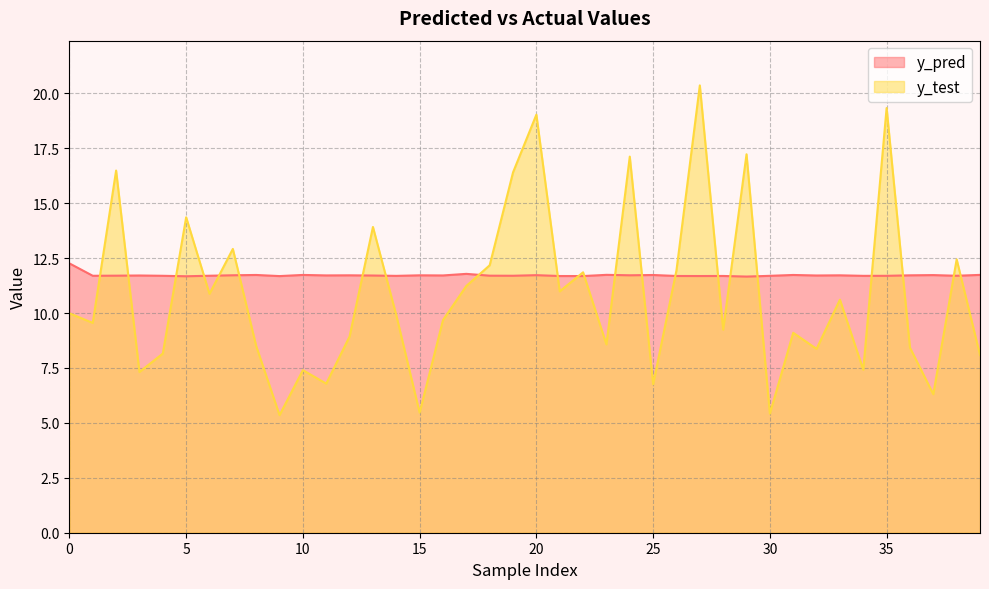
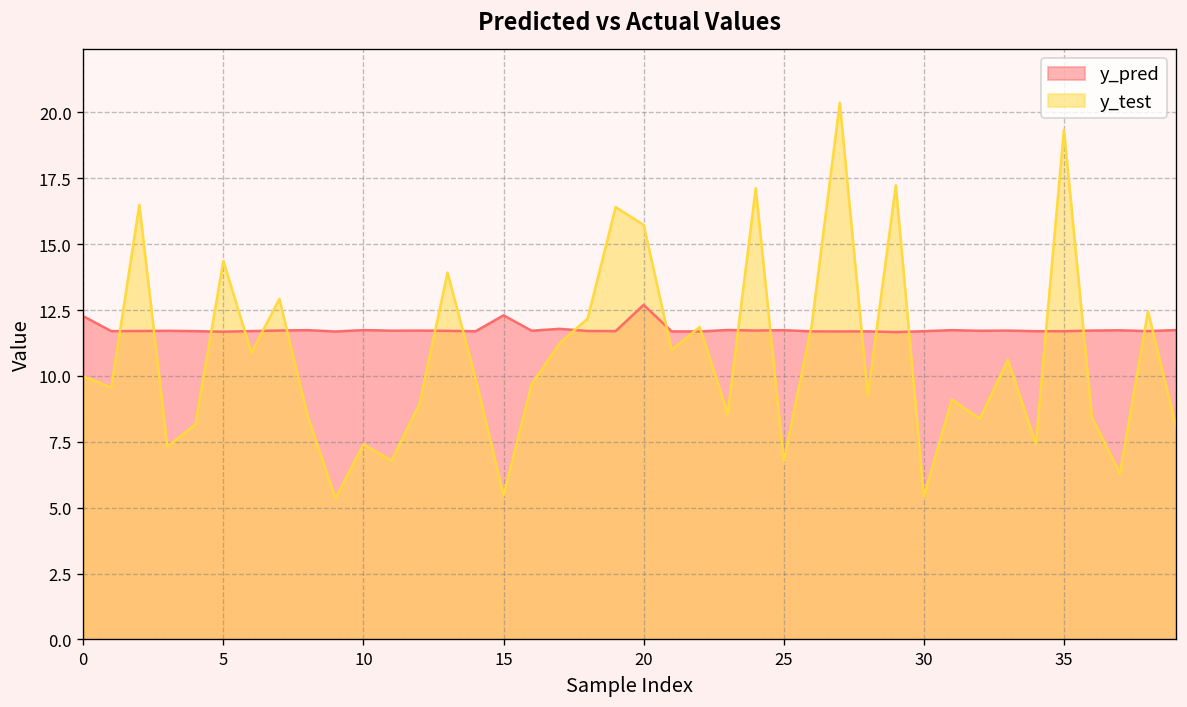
  {
    "y_pred": {
      "0": 12.3,
      "5": 11.7,
      "10": 11.7,
-     "15": 11.7,
-     "20": 11.7,
+     "15": 12.3,
+     "20": 12.7,
      "25": 11.7,
      "30": 11.7,
      "35": 11.7
    },
    "y_test": {
      "0": 10.0,
      "5": 14.4,
      "10": 7.4,
      "15": 5.5,
-     "20": 19.0,
+     "20": 15.7,
      "25": 6.8,
      "30": 5.4,
      "35": 19.3
    }
  }
